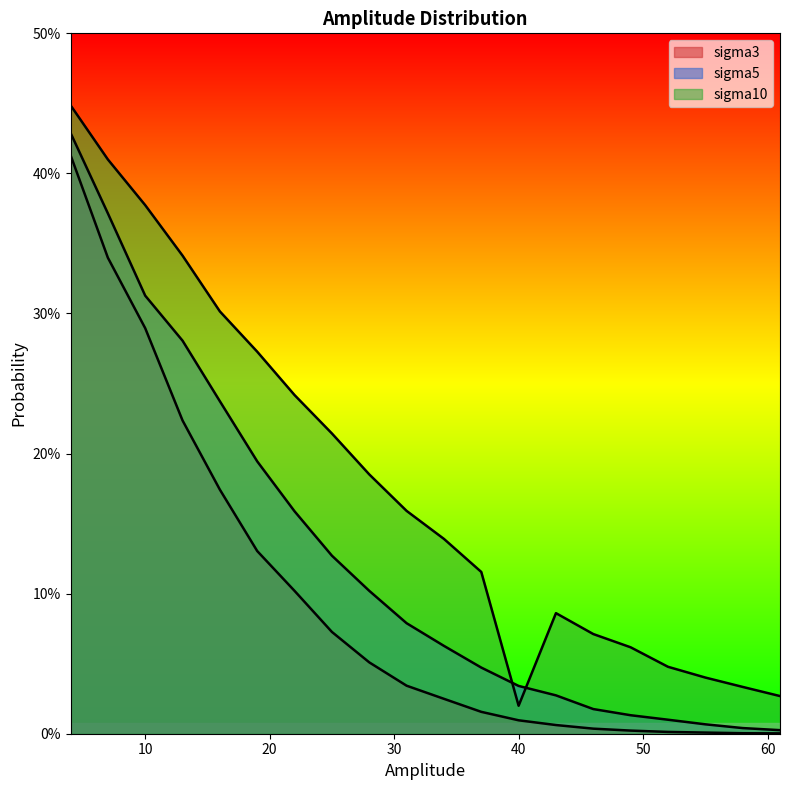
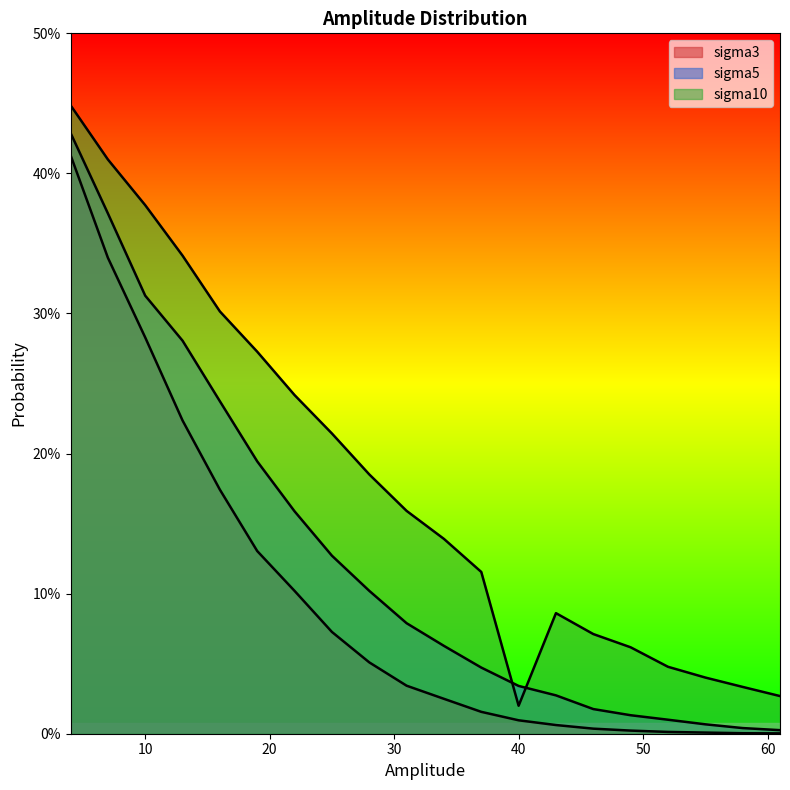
  {
    "sigma3": {
-     "10": "29.0%",
+     "10": "28.3%",
      "40": "1.0%"
    },
    "sigma5": {
      "10": "31.3%",
      "40": "3.4%"
    },
    "sigma10": {
      "10": "37.7%",
      "40": "2.0%"
    }
  }
